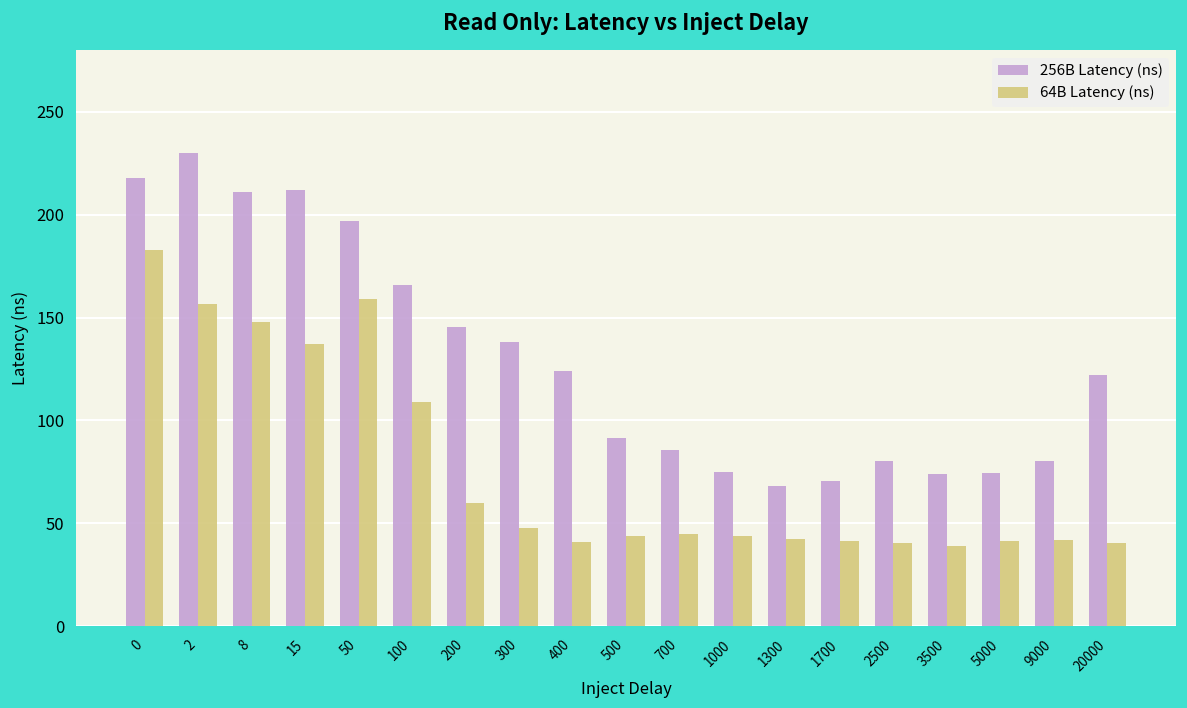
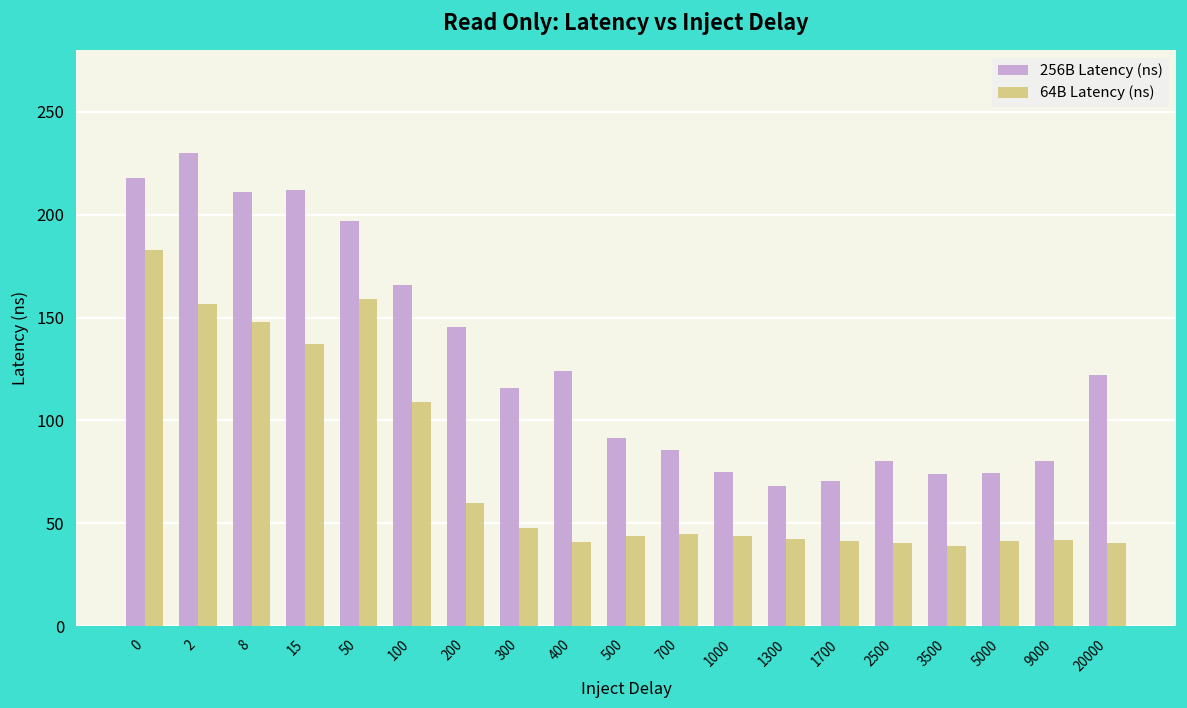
  {
    "256B Latency (ns)": {
      "0": 218,
      "2": 230,
      "8": 211,
      "15": 212,
      "50": 197,
      "100": 166,
      "200": 145,
-     "300": 138,
+     "300": 116,
      "400": 124,
      "500": 92,
      "700": 86,
      "1000": 75,
      "1300": 68,
      "1700": 71,
      "2500": 80,
      "3500": 74,
      "5000": 75,
      "9000": 80,
      "20000": 122
    },
    "64B Latency (ns)": {
      "0": 183,
      "2": 157,
      "8": 148,
      "15": 137,
      "50": 159,
      "100": 109,
      "200": 60,
      "300": 48,
      "400": 41,
      "500": 44,
      "700": 45,
      "1000": 44,
      "1300": 42,
      "1700": 41,
      "2500": 41,
      "3500": 39,
      "5000": 41,
      "9000": 42,
      "20000": 41
    }
  }
